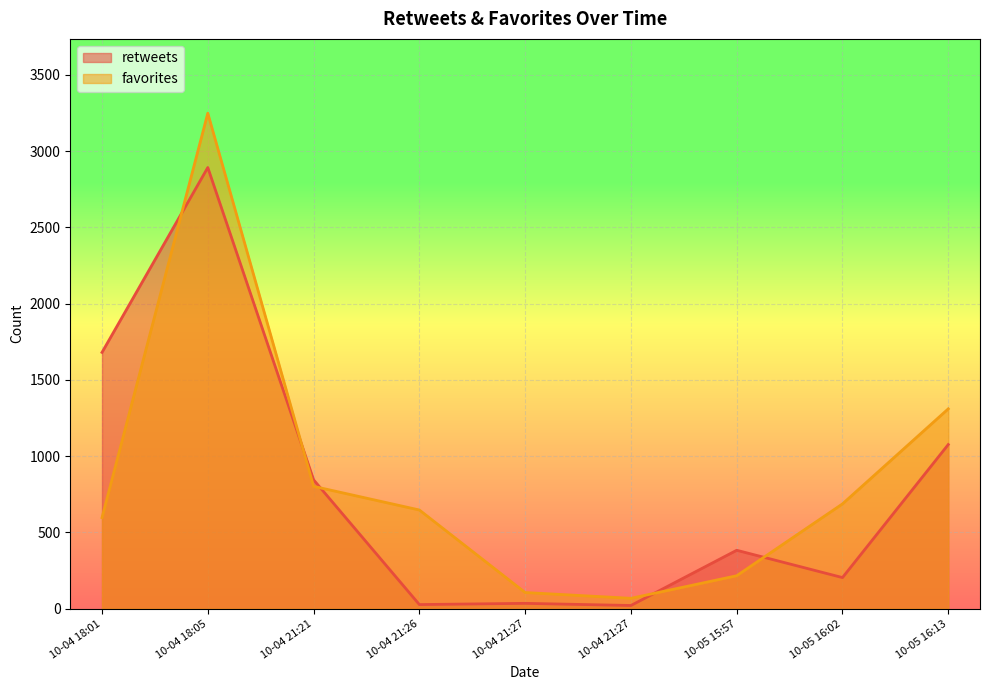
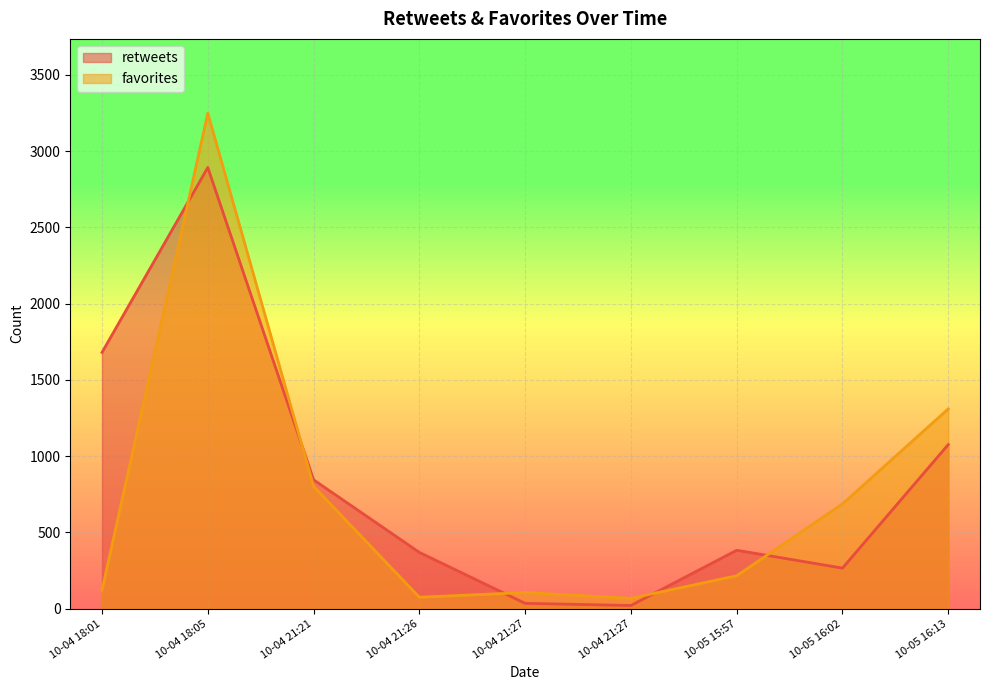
  {
    "retweets": {
      "10-04 18:01": 1680,
      "10-04 18:05": 2890,
      "10-04 21:21": 850,
-     "10-04 21:26": 30,
+     "10-04 21:26": 370,
      "10-05 15:57": 380,
-     "10-05 16:02": 200,
+     "10-05 16:02": 270,
      "10-05 16:13": 1080
    },
    "favorites": {
-     "10-04 18:01": 600,
+     "10-04 18:01": 120,
      "10-04 18:05": 3250,
      "10-04 21:21": 800,
-     "10-04 21:26": 650,
+     "10-04 21:26": 80,
      "10-05 15:57": 220,
      "10-05 16:02": 690,
      "10-05 16:13": 1310
    }
  }
